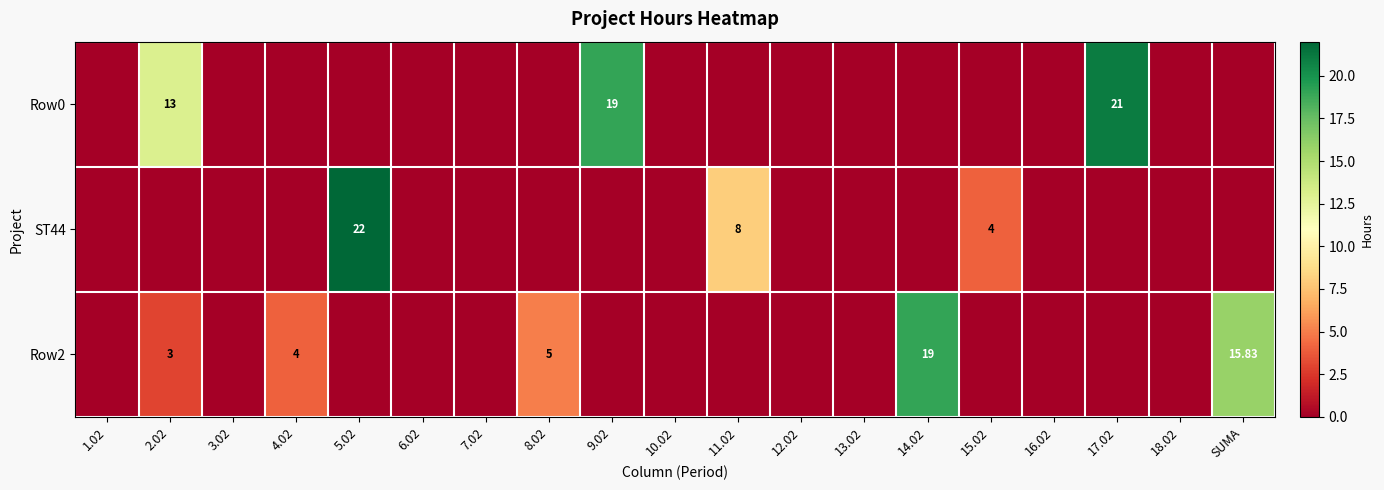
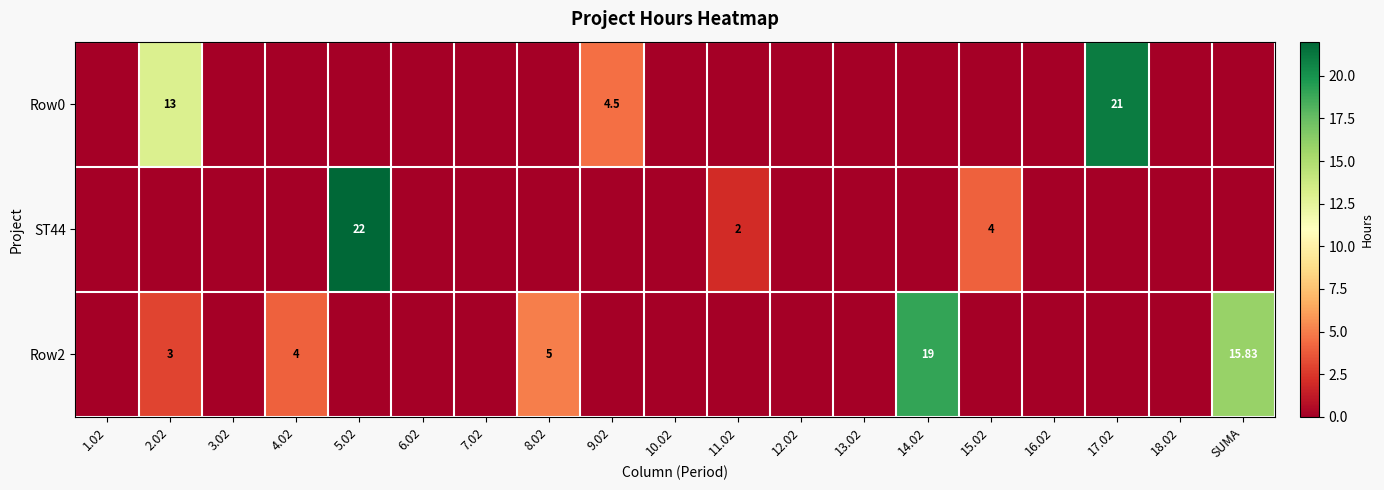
  {
    "Row0": {
      "2.02": 13,
-     "9.02": 19,
+     "9.02": 4.5,
      "17.02": 21
    },
    "ST44": {
      "5.02": 22,
-     "11.02": 8,
+     "11.02": 2,
      "15.02": 4
    },
    "Row2": {
      "2.02": 3,
      "4.02": 4,
      "8.02": 5,
      "14.02": 19,
      "SUMA": 15.83
    }
  }
